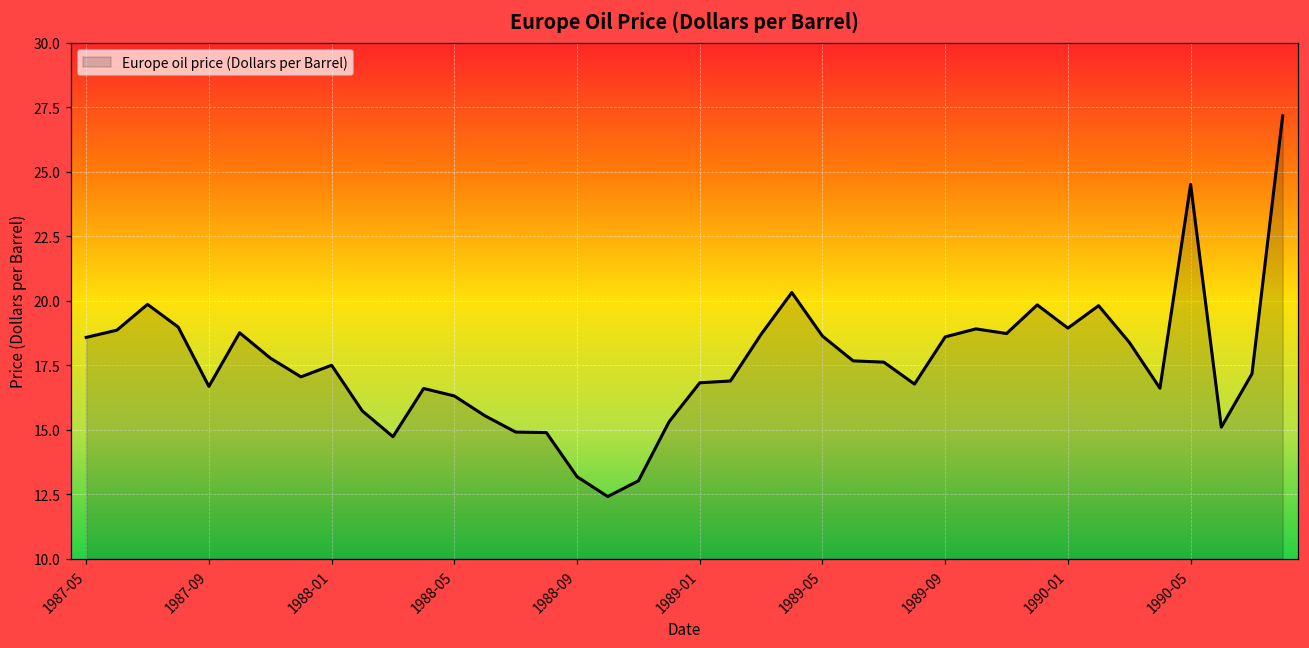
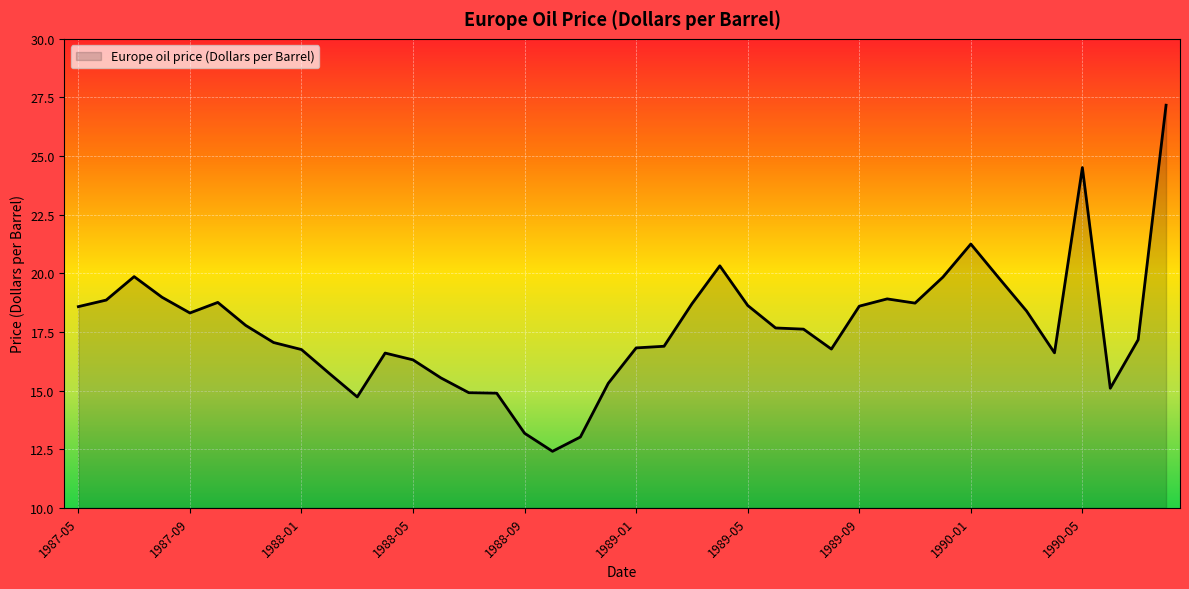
  {
    "1987-05": 18.6,
-   "1987-09": 16.7,
-   "1988-01": 17.5,
+   "1987-09": 18.3,
+   "1988-01": 16.8,
    "1988-05": 16.3,
    "1988-09": 13.2,
    "1989-01": 16.8,
    "1989-05": 18.6,
    "1989-09": 18.6,
-   "1990-01": 18.9,
+   "1990-01": 21.3,
    "1990-05": 24.5
  }
